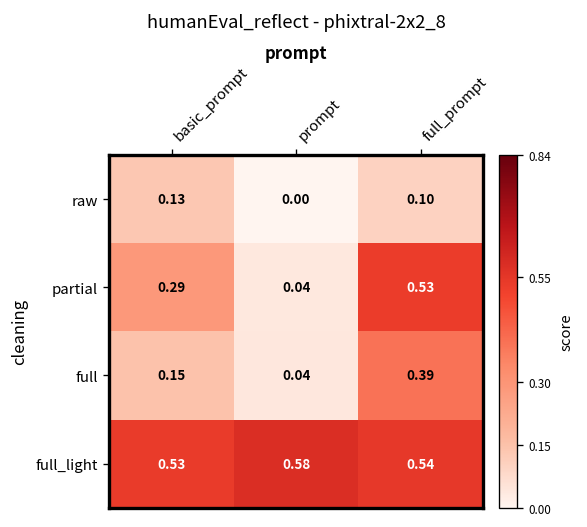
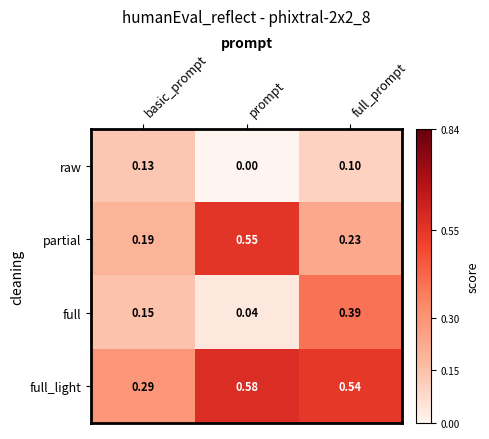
  {
    "raw": {
      "basic_prompt": 0.13,
      "prompt": 0.00,
      "full_prompt": 0.10
    },
    "partial": {
-     "basic_prompt": 0.29,
-     "prompt": 0.04,
-     "full_prompt": 0.53
+     "basic_prompt": 0.19,
+     "prompt": 0.55,
+     "full_prompt": 0.23
    },
    "full": {
      "basic_prompt": 0.15,
      "prompt": 0.04,
      "full_prompt": 0.39
    },
    "full_light": {
-     "basic_prompt": 0.53,
+     "basic_prompt": 0.29,
      "prompt": 0.58,
      "full_prompt": 0.54
    }
  }
